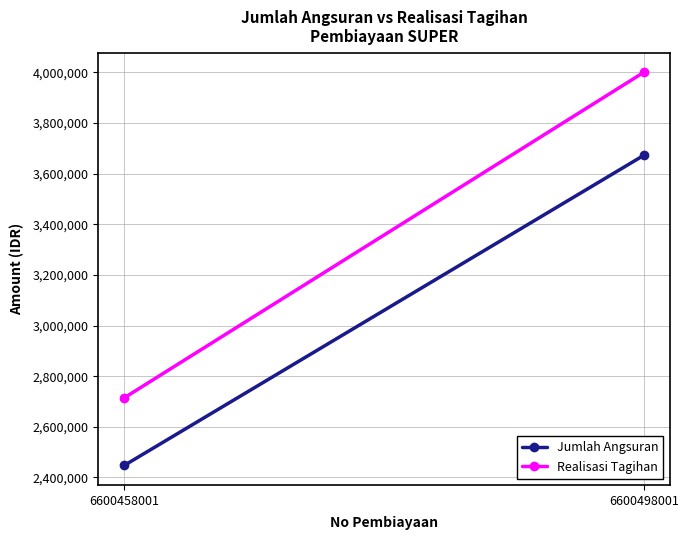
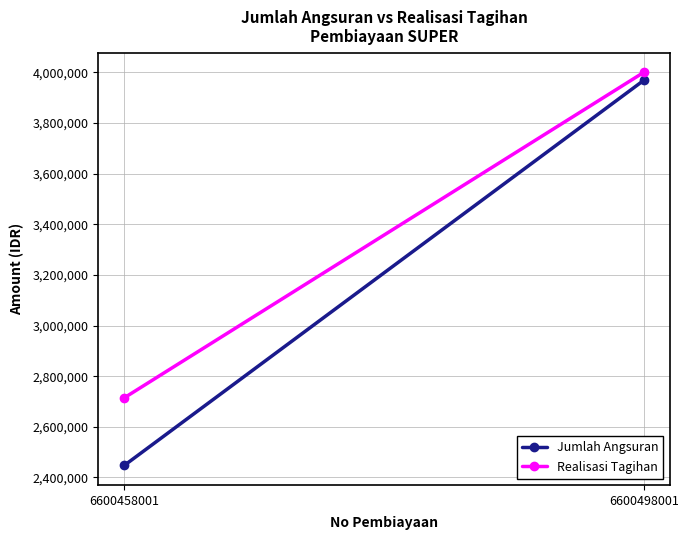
  {
    "Jumlah Angsuran": {
      "6600458001": "2,450,000",
-     "6600498001": "3,670,000"
+     "6600498001": "3,970,000"
    },
    "Realisasi Tagihan": {
      "6600458001": "2,720,000",
      "6600498001": "4,000,000"
    }
  }
